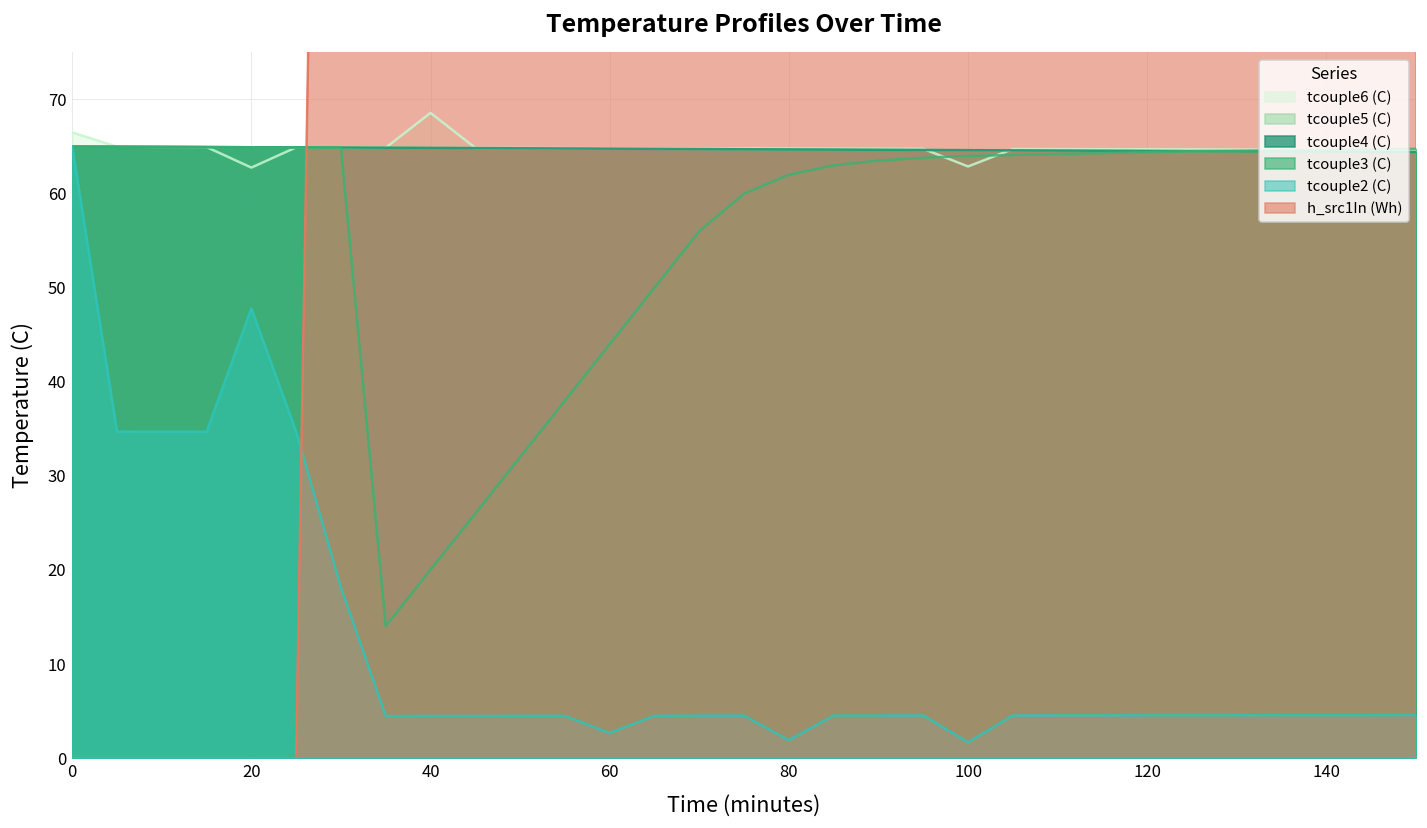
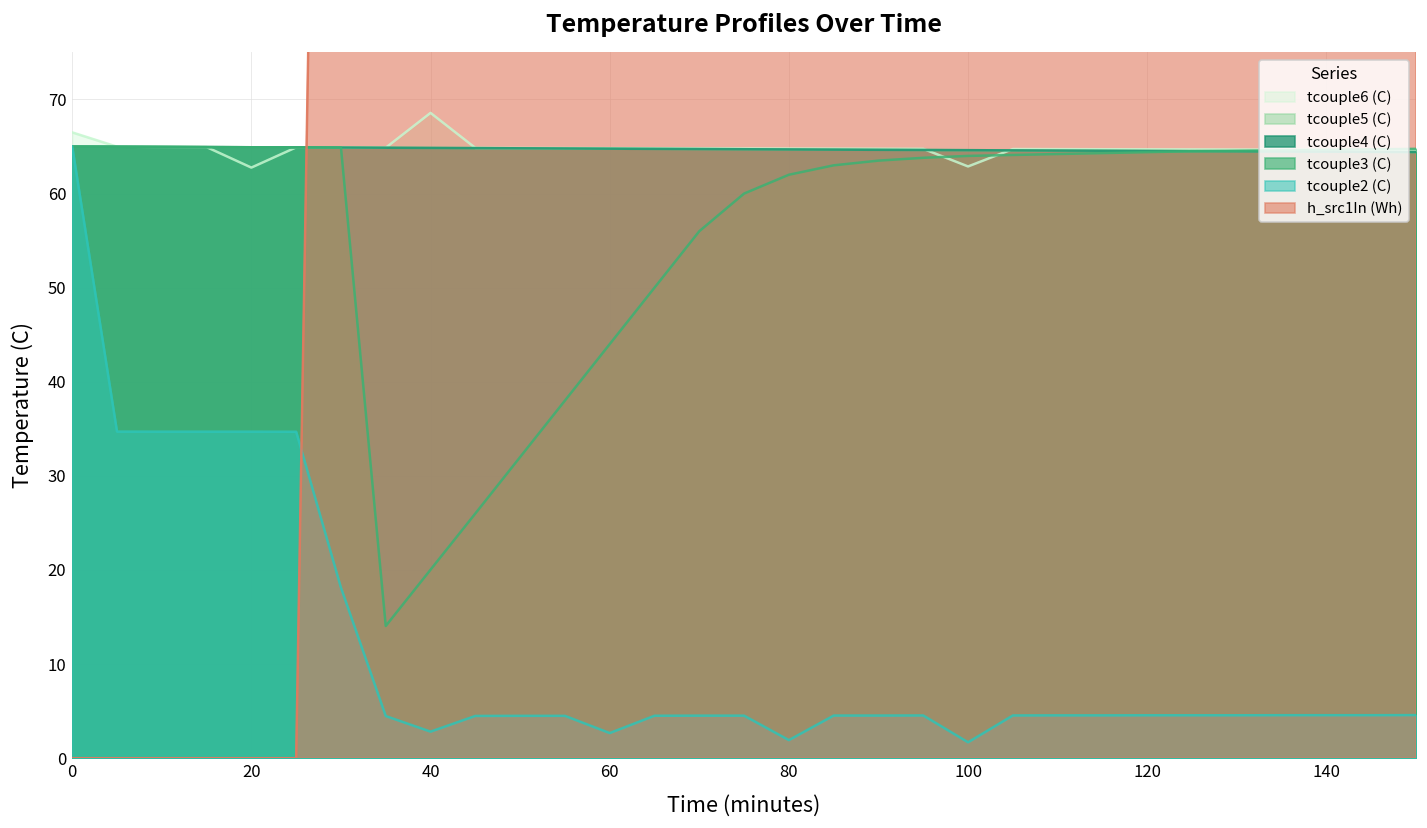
  {
    "tcouple6 (C)": {
      "0": 67,
      "20": 63,
      "40": 69,
      "100": 63
    },
    "tcouple2 (C)": {
-     "20": 48,
-     "40": 4,
+     "20": 35,
+     "40": 3,
      "60": 3,
      "80": 2,
      "100": 2,
      "120": 5,
      "140": 5
    },
    "h_src1In (Wh)": {
      "0": 0,
      "20": 0
    }
  }
